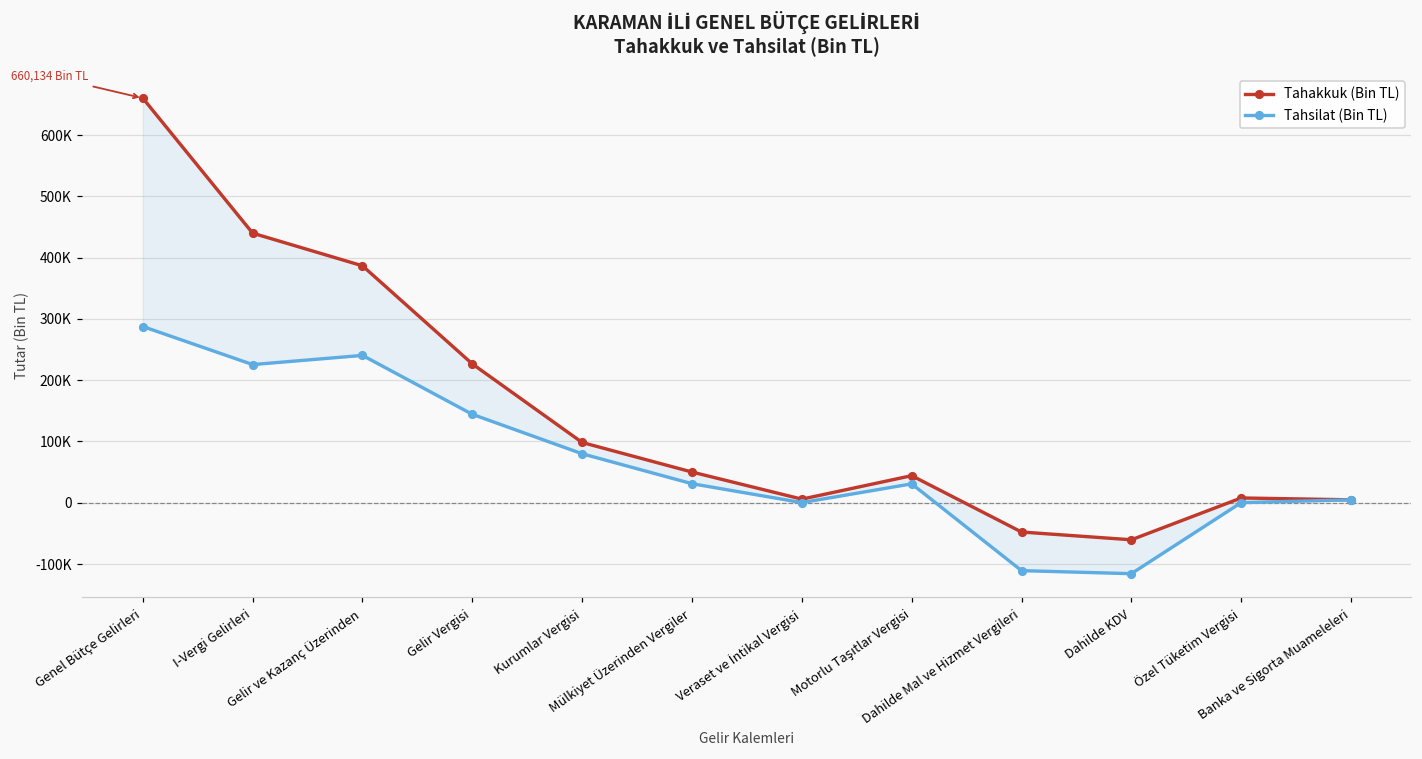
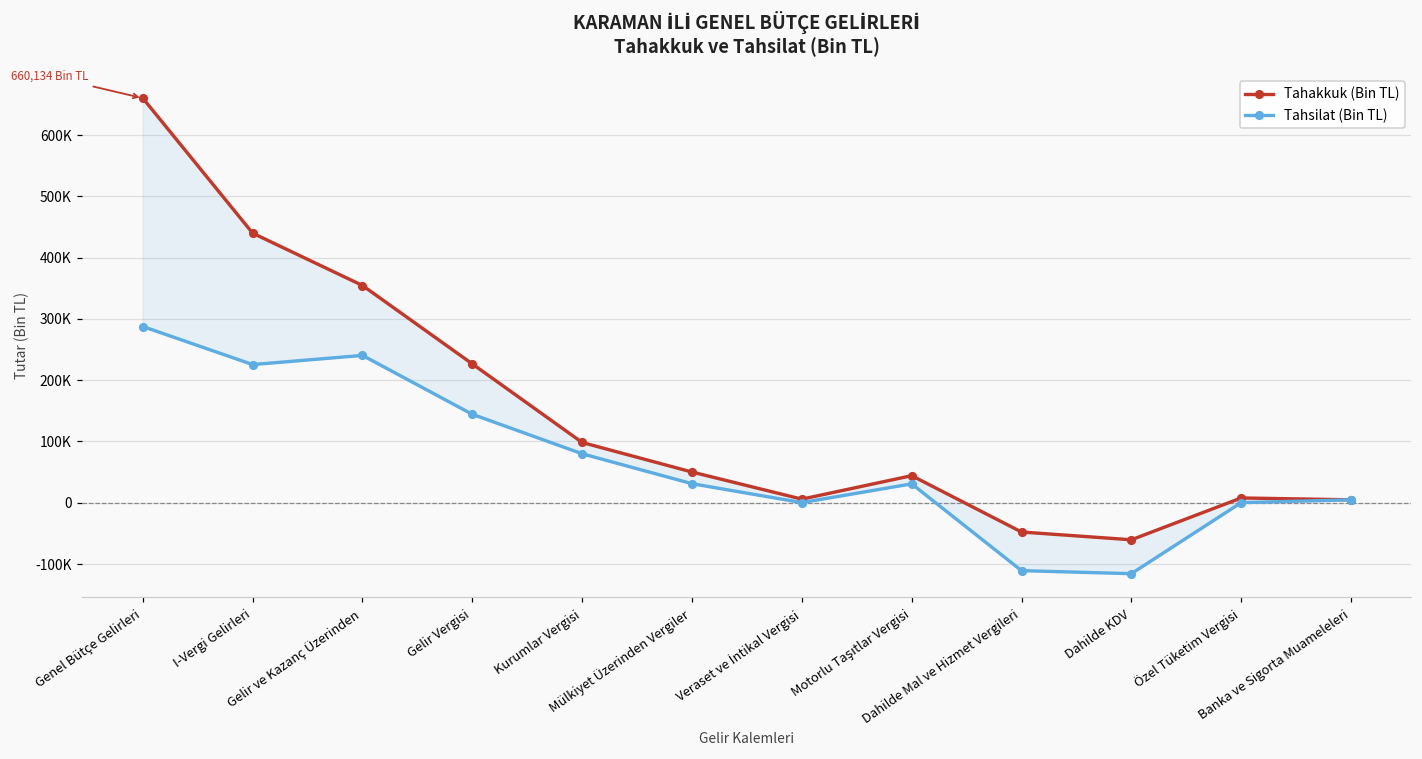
  {
    "Tahakkuk (Bin TL)": {
      "I-Vergi Gelirleri": 440000,
-     "Gelir ve Kazanç Üzerinden": 390000,
+     "Gelir ve Kazanç Üzerinden": 350000,
      "Gelir Vergisi": 230000,
      "Kurumlar Vergisi": 100000,
      "Mülkiyet Üzerinden Vergiler": 50000,
      "Veraset ve İntikal Vergisi": 10000,
      "Motorlu Taşıtlar Vergisi": 40000,
      "Dahilde Mal ve Hizmet Vergileri": -50000,
      "Dahilde KDV": -60000,
      "Özel Tüketim Vergisi": 10000
    },
    "Tahsilat (Bin TL)": {
      "Genel Bütçe Gelirleri": 290000,
      "I-Vergi Gelirleri": 230000,
      "Gelir ve Kazanç Üzerinden": 240000,
      "Gelir Vergisi": 140000,
      "Kurumlar Vergisi": 80000,
      "Mülkiyet Üzerinden Vergiler": 30000,
      "Veraset ve İntikal Vergisi": 0,
      "Motorlu Taşıtlar Vergisi": 30000,
      "Dahilde Mal ve Hizmet Vergileri": -110000,
      "Dahilde KDV": -120000,
      "Özel Tüketim Vergisi": 0
    }
  }
